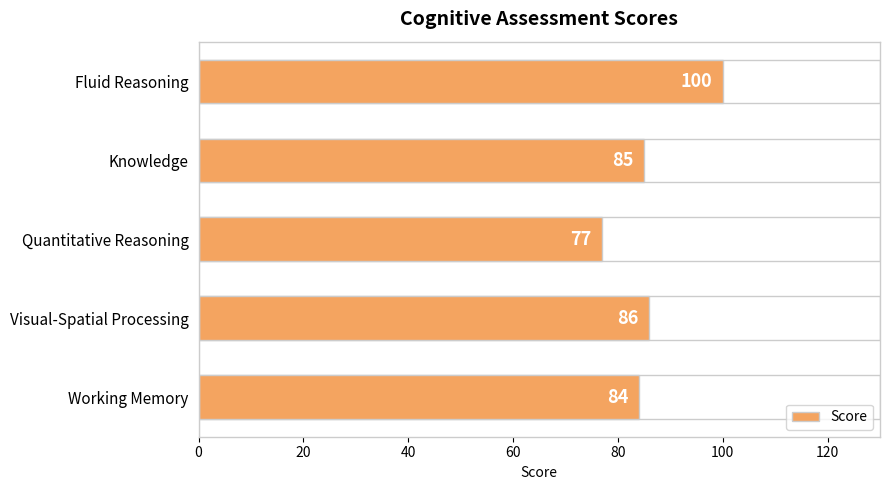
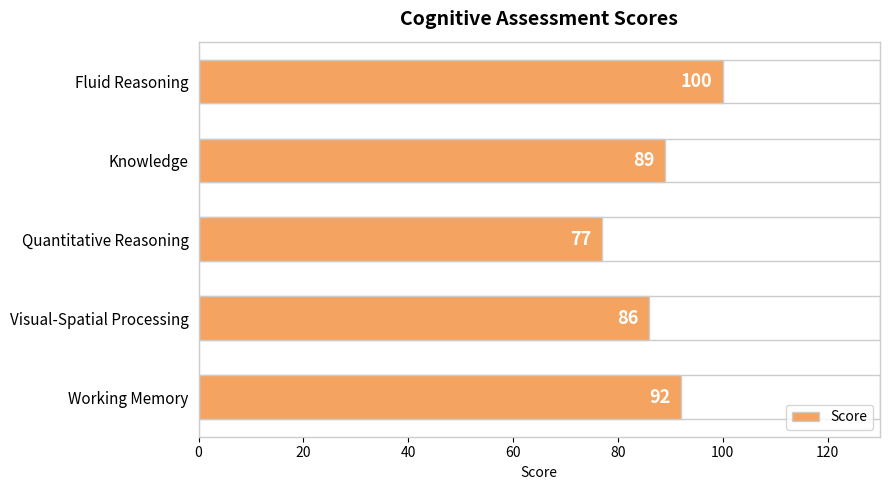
  {
    "Score": {
-     "Knowledge": 85,
-     "Working Memory": 84
+     "Knowledge": 89,
+     "Working Memory": 92
    }
  }
